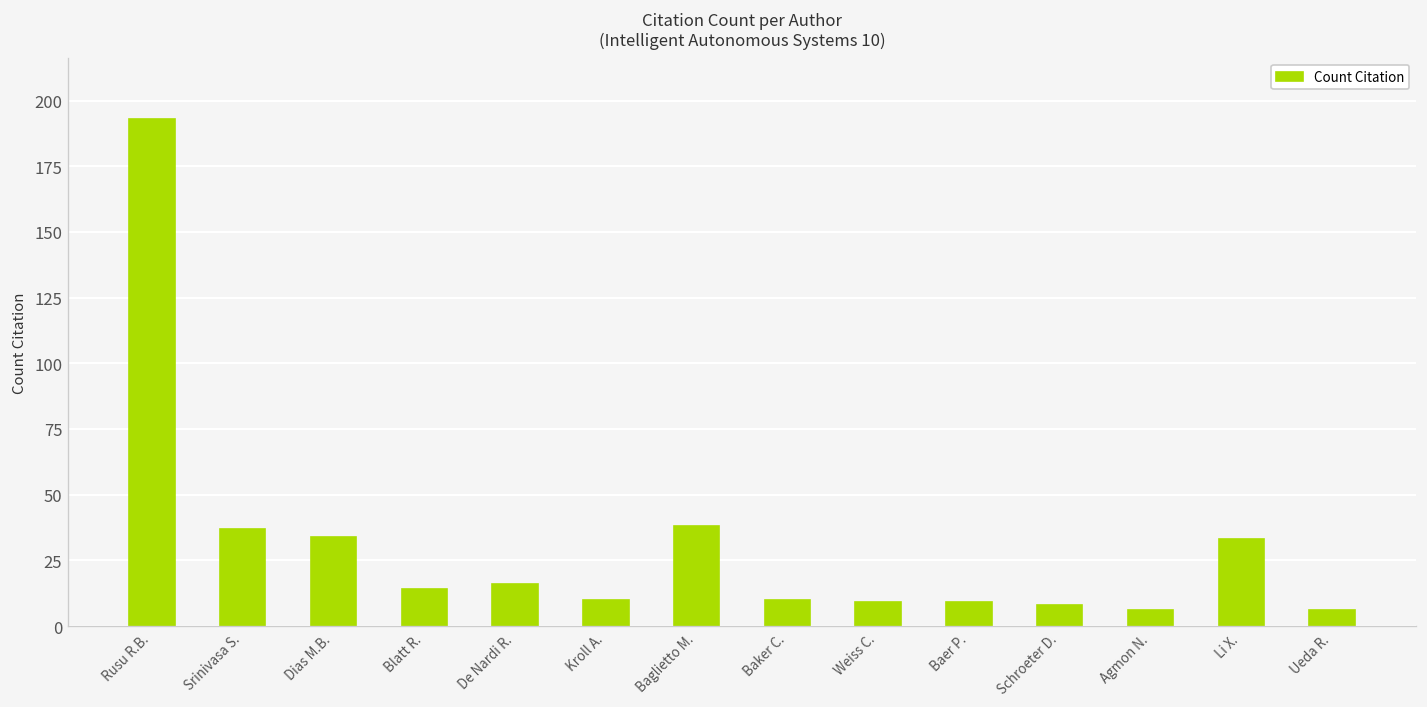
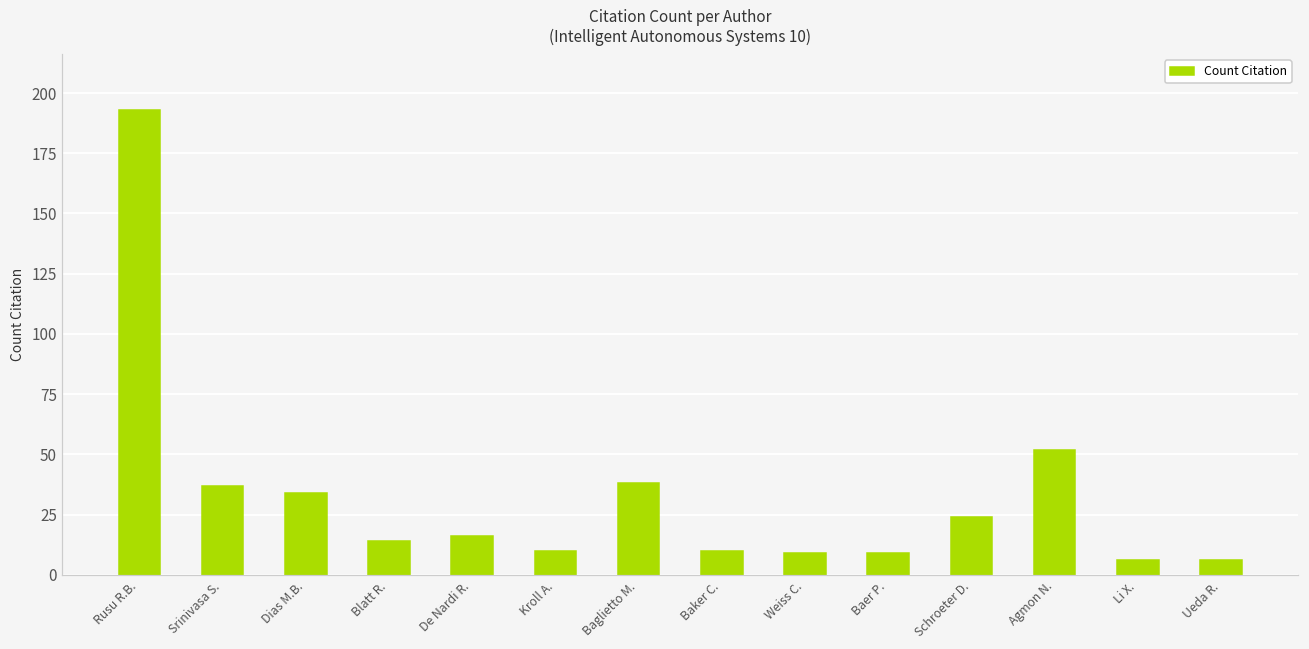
  {
    "Rusu R.B.": 193,
    "Srinivasa S.": 37,
    "Dias M.B.": 34,
    "Blatt R.": 14,
    "De Nardi R.": 16,
    "Kroll A.": 10,
    "Baglietto M.": 38,
    "Baker C.": 10,
    "Weiss C.": 9,
    "Baer P.": 9,
-   "Schroeter D.": 8,
-   "Agmon N.": 6,
-   "Li X.": 33,
+   "Schroeter D.": 24,
+   "Agmon N.": 52,
+   "Li X.": 6,
    "Ueda R.": 6
  }
